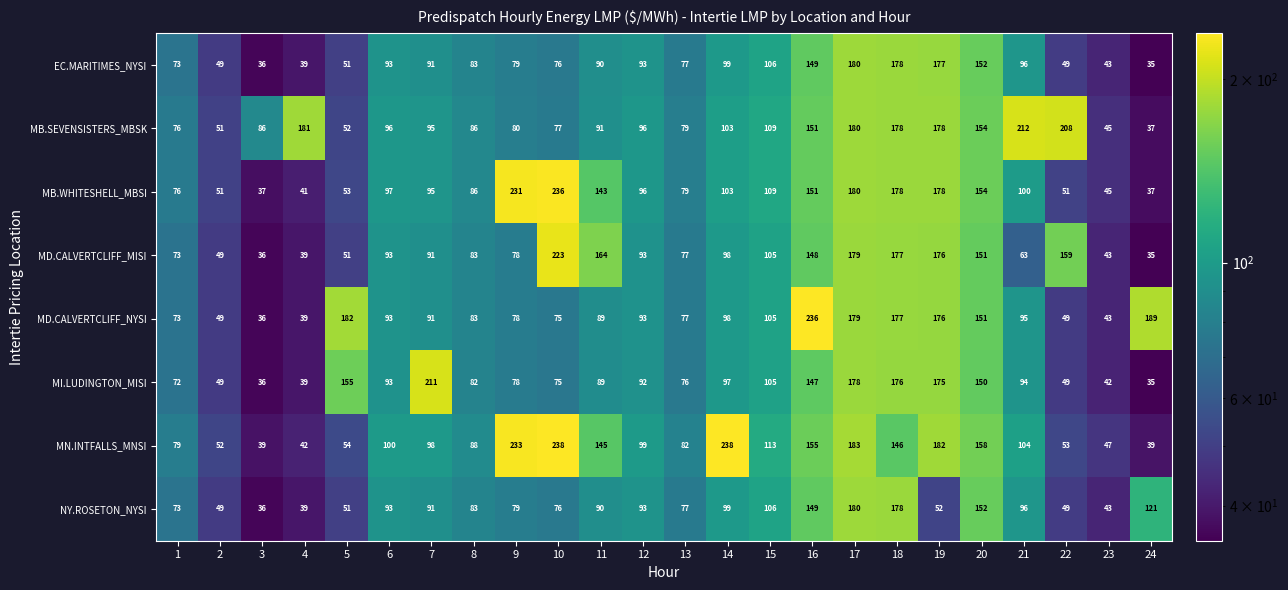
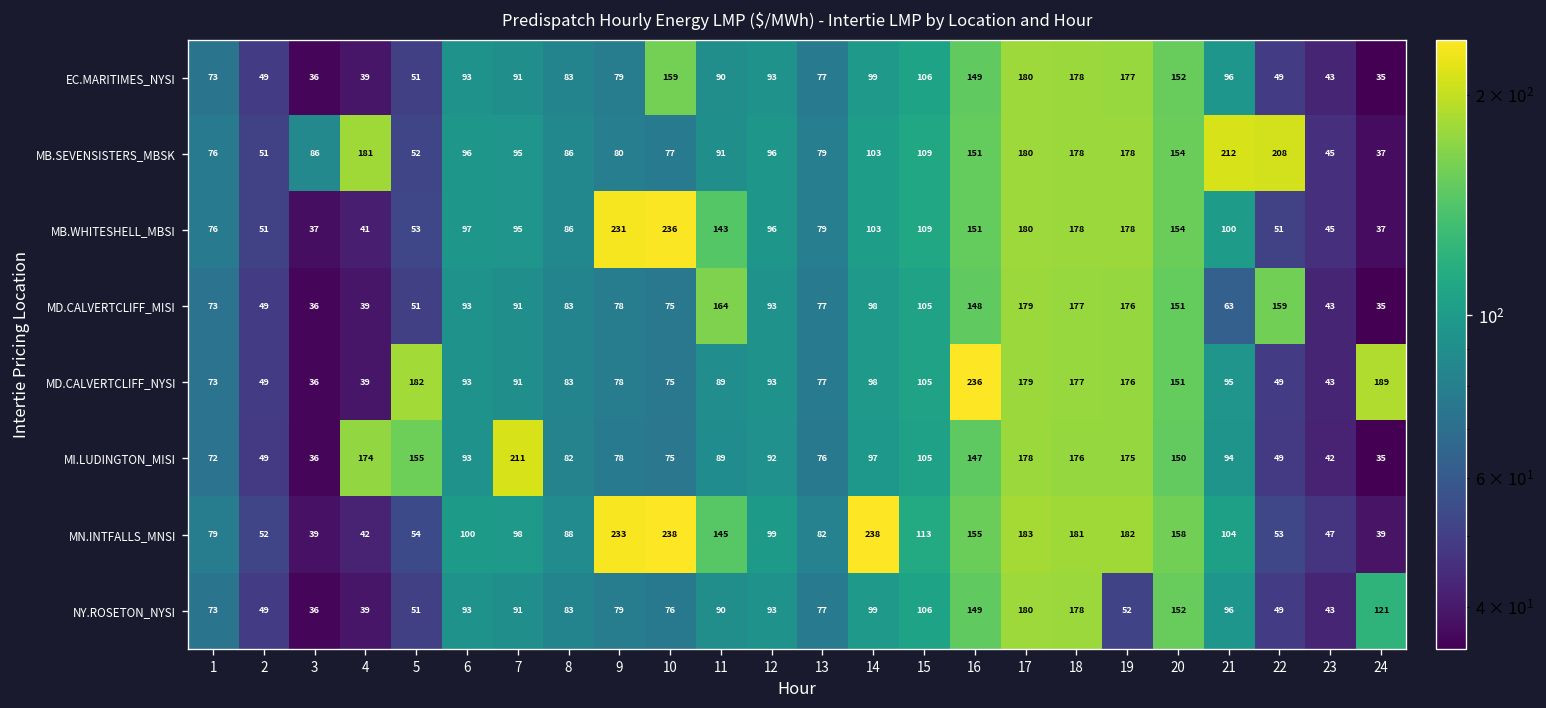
  {
    "EC.MARITIMES_NYSI": {
      "1": 73,
      "2": 49,
      "3": 36,
      "4": 39,
      "5": 51,
      "6": 93,
      "7": 91,
      "8": 83,
      "9": 79,
-     "10": 76,
+     "10": 159,
      "11": 90,
      "12": 93,
      "13": 77,
      "14": 99,
      "15": 106,
      "16": 149,
      "17": 180,
      "18": 178,
      "19": 177,
      "20": 152,
      "21": 96,
      "22": 49,
      "23": 43,
      "24": 35
    },
    "MB.SEVENSISTERS_MBSK": {
      "1": 76,
      "2": 51,
      "3": 86,
      "4": 181,
      "5": 52,
      "6": 96,
      "7": 95,
      "8": 86,
      "9": 80,
      "10": 77,
      "11": 91,
      "12": 96,
      "13": 79,
      "14": 103,
      "15": 109,
      "16": 151,
      "17": 180,
      "18": 178,
      "19": 178,
      "20": 154,
      "21": 212,
      "22": 208,
      "23": 45,
      "24": 37
    },
    "MB.WHITESHELL_MBSI": {
      "1": 76,
      "2": 51,
      "3": 37,
      "4": 41,
      "5": 53,
      "6": 97,
      "7": 95,
      "8": 86,
      "9": 231,
      "10": 236,
      "11": 143,
      "12": 96,
      "13": 79,
      "14": 103,
      "15": 109,
      "16": 151,
      "17": 180,
      "18": 178,
      "19": 178,
      "20": 154,
      "21": 100,
      "22": 51,
      "23": 45,
      "24": 37
    },
    "MD.CALVERTCLIFF_MISI": {
      "1": 73,
      "2": 49,
      "3": 36,
      "4": 39,
      "5": 51,
      "6": 93,
      "7": 91,
      "8": 83,
      "9": 78,
-     "10": 223,
+     "10": 75,
      "11": 164,
      "12": 93,
      "13": 77,
      "14": 98,
      "15": 105,
      "16": 148,
      "17": 179,
      "18": 177,
      "19": 176,
      "20": 151,
      "21": 63,
      "22": 159,
      "23": 43,
      "24": 35
    },
    "MD.CALVERTCLIFF_NYSI": {
      "1": 73,
      "2": 49,
      "3": 36,
      "4": 39,
      "5": 182,
      "6": 93,
      "7": 91,
      "8": 83,
      "9": 78,
      "10": 75,
      "11": 89,
      "12": 93,
      "13": 77,
      "14": 98,
      "15": 105,
      "16": 236,
      "17": 179,
      "18": 177,
      "19": 176,
      "20": 151,
      "21": 95,
      "22": 49,
      "23": 43,
      "24": 189
    },
    "MI.LUDINGTON_MISI": {
      "1": 72,
      "2": 49,
      "3": 36,
-     "4": 39,
+     "4": 174,
      "5": 155,
      "6": 93,
      "7": 211,
      "8": 82,
      "9": 78,
      "10": 75,
      "11": 89,
      "12": 92,
      "13": 76,
      "14": 97,
      "15": 105,
      "16": 147,
      "17": 178,
      "18": 176,
      "19": 175,
      "20": 150,
      "21": 94,
      "22": 49,
      "23": 42,
      "24": 35
    },
    "MN.INTFALLS_MNSI": {
      "1": 79,
      "2": 52,
      "3": 39,
      "4": 42,
      "5": 54,
      "6": 100,
      "7": 98,
      "8": 88,
      "9": 233,
      "10": 238,
      "11": 145,
      "12": 99,
      "13": 82,
      "14": 238,
      "15": 113,
      "16": 155,
      "17": 183,
-     "18": 146,
+     "18": 181,
      "19": 182,
      "20": 158,
      "21": 104,
      "22": 53,
      "23": 47,
      "24": 39
    },
    "NY.ROSETON_NYSI": {
      "1": 73,
      "2": 49,
      "3": 36,
      "4": 39,
      "5": 51,
      "6": 93,
      "7": 91,
      "8": 83,
      "9": 79,
      "10": 76,
      "11": 90,
      "12": 93,
      "13": 77,
      "14": 99,
      "15": 106,
      "16": 149,
      "17": 180,
      "18": 178,
      "19": 52,
      "20": 152,
      "21": 96,
      "22": 49,
      "23": 43,
      "24": 121
    }
  }
